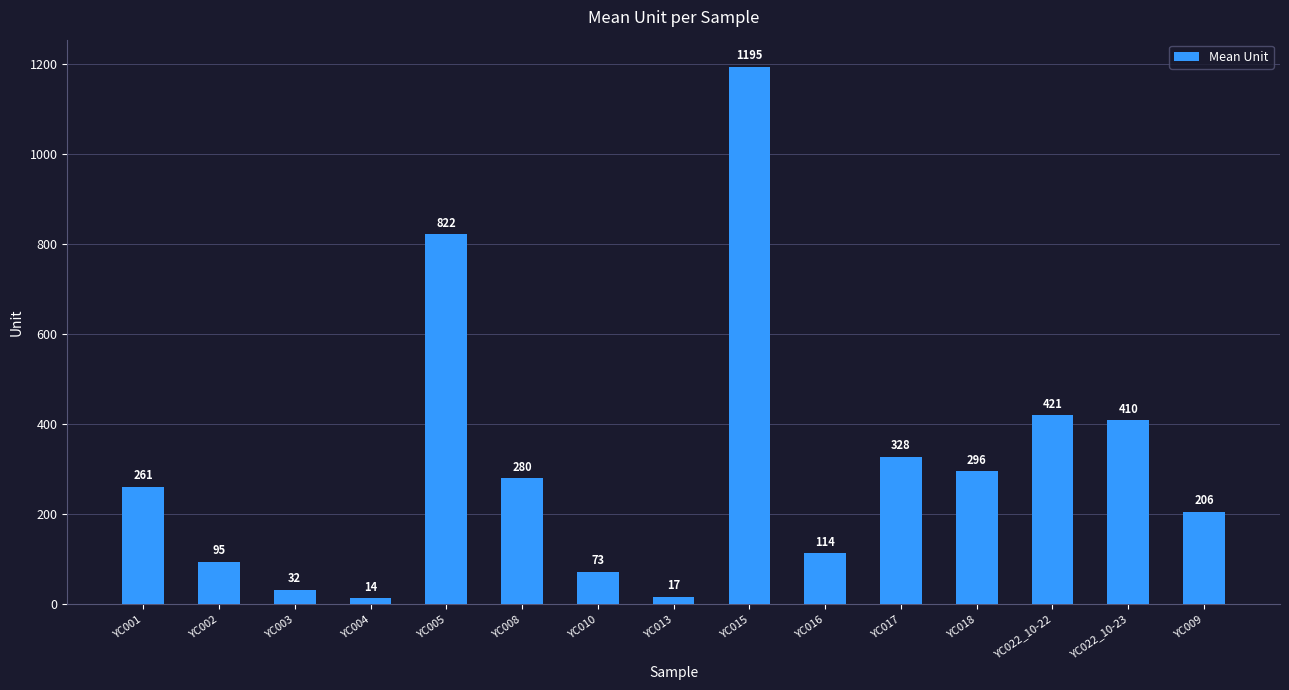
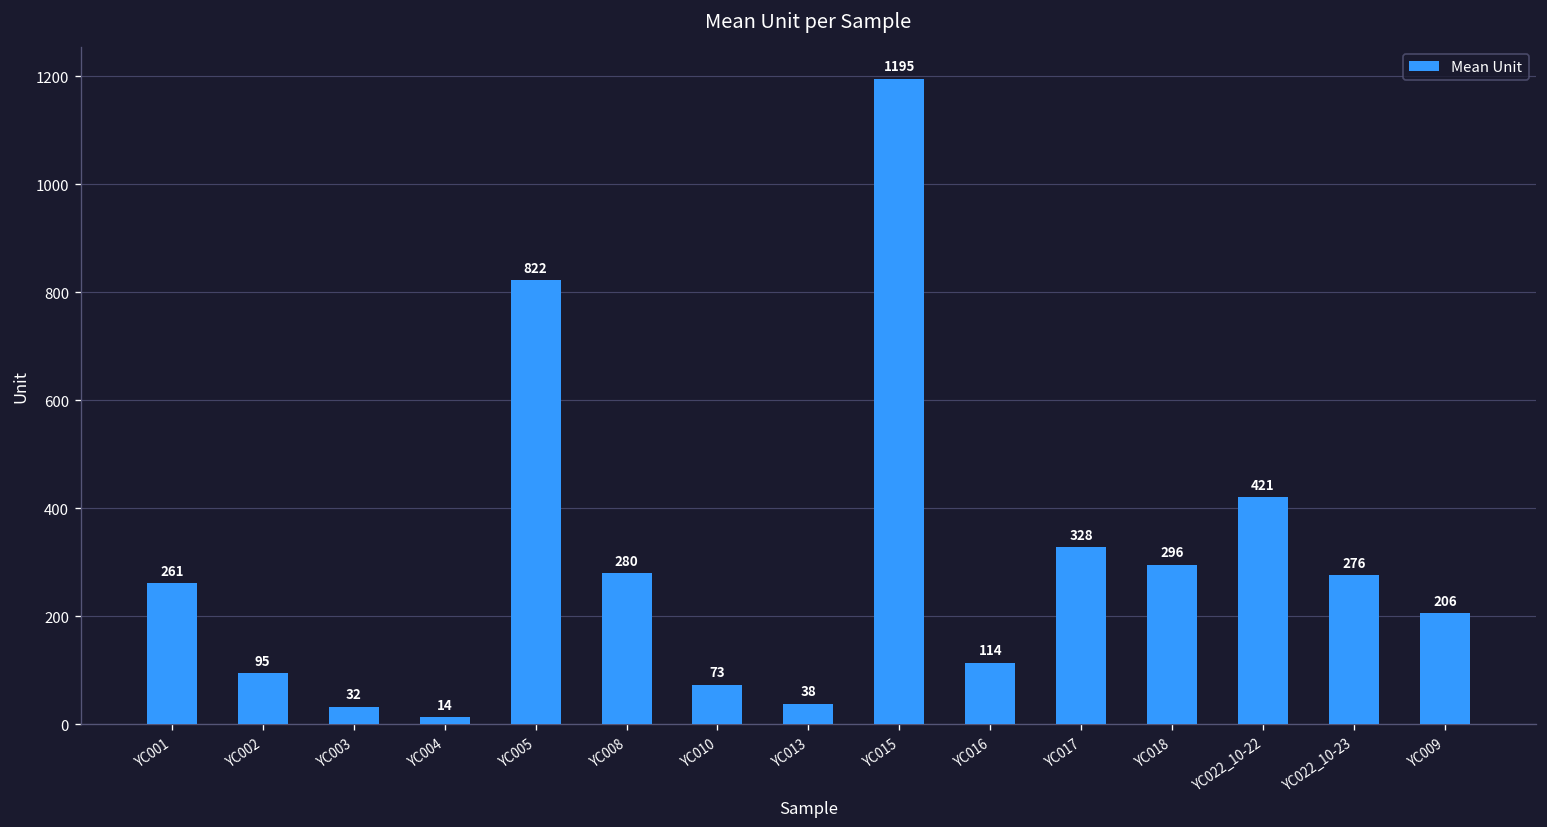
  {
    "YC001": 261,
    "YC002": 95,
    "YC003": 32,
    "YC004": 14,
    "YC005": 822,
    "YC008": 280,
    "YC010": 73,
-   "YC013": 17,
+   "YC013": 38,
    "YC015": 1195,
    "YC016": 114,
    "YC017": 328,
    "YC018": 296,
    "YC022_10-22": 421,
-   "YC022_10-23": 410,
+   "YC022_10-23": 276,
    "YC009": 206
  }
